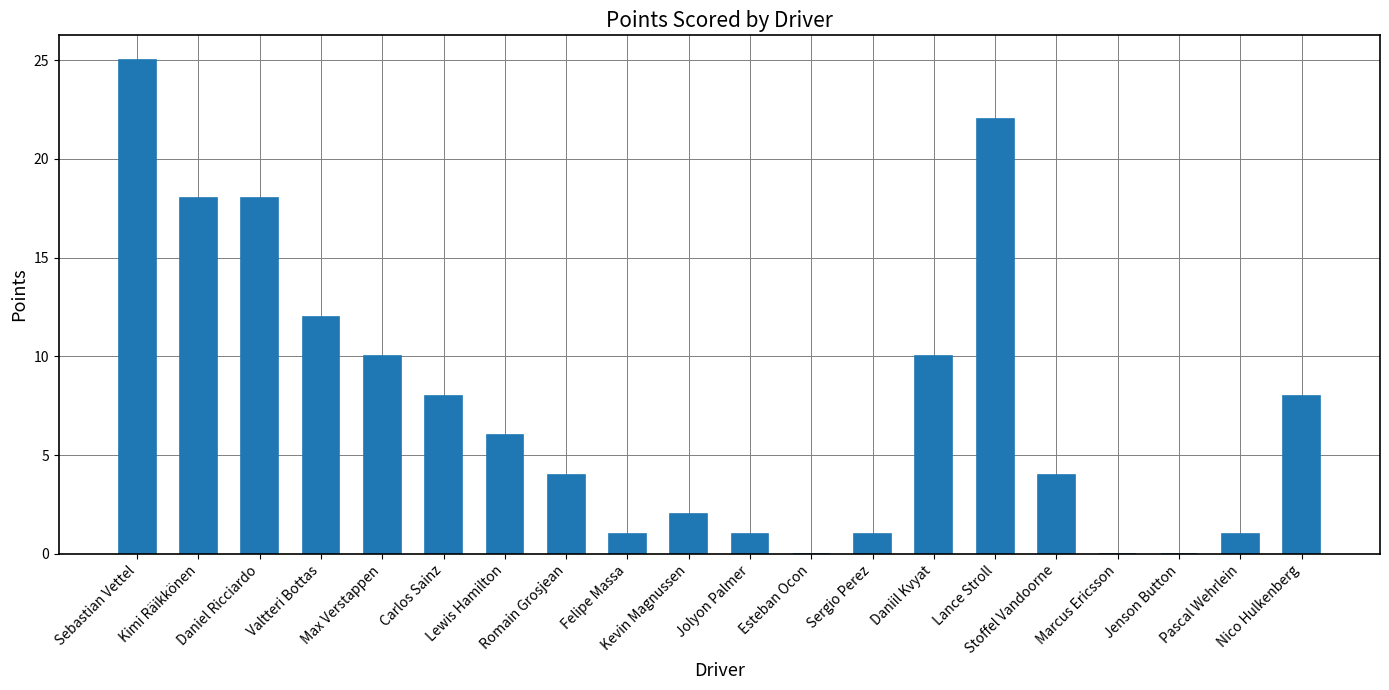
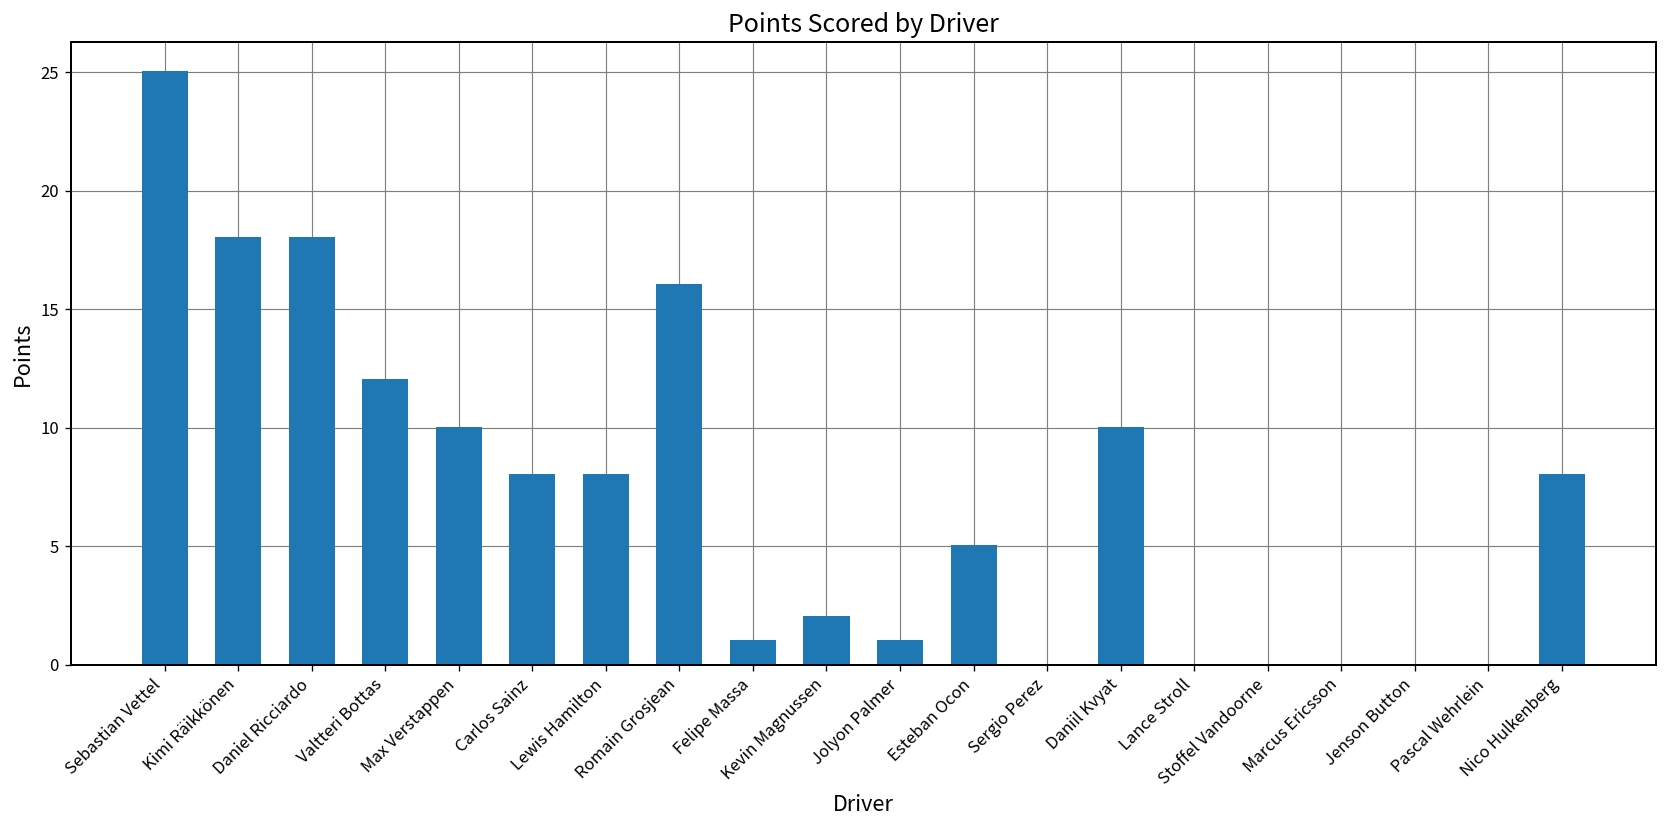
  {
    "Sebastian Vettel": 25,
    "Kimi Räikkönen": 18,
    "Daniel Ricciardo": 18,
    "Valtteri Bottas": 12,
    "Max Verstappen": 10,
    "Carlos Sainz": 8,
-   "Lewis Hamilton": 6,
-   "Romain Grosjean": 4,
+   "Lewis Hamilton": 8,
+   "Romain Grosjean": 16,
    "Felipe Massa": 1,
    "Kevin Magnussen": 2,
    "Jolyon Palmer": 1,
-   "Esteban Ocon": 0,
-   "Sergio Perez": 1,
+   "Esteban Ocon": 5,
+   "Sergio Perez": 0,
    "Daniil Kvyat": 10,
-   "Lance Stroll": 22,
-   "Stoffel Vandoorne": 4,
+   "Lance Stroll": 0,
+   "Stoffel Vandoorne": 0,
    "Marcus Ericsson": 0,
    "Jenson Button": 0,
-   "Pascal Wehrlein": 1,
+   "Pascal Wehrlein": 0,
    "Nico Hulkenberg": 8
  }
